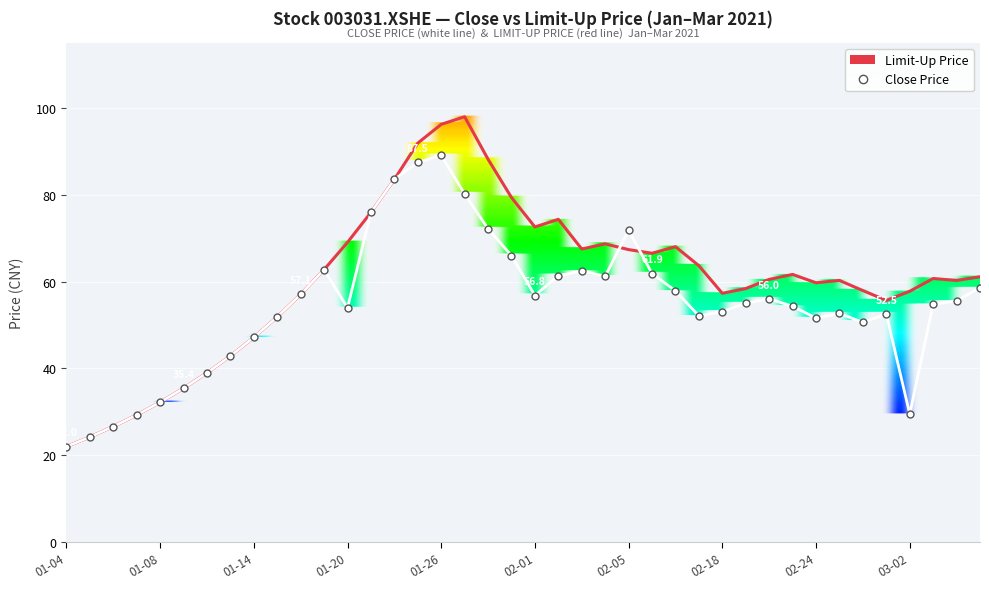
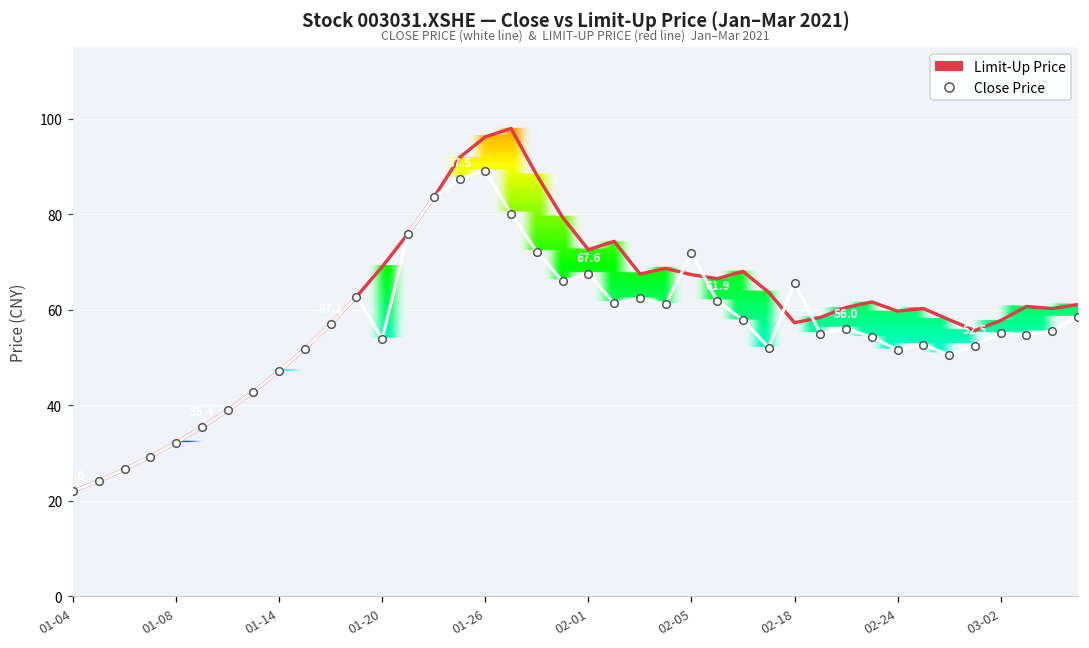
  {
    "Limit-Up Price": {
      "01-20": 69,
      "01-26": 96,
      "02-01": 73,
      "02-05": 67,
      "02-18": 57,
      "02-24": 60,
      "03-02": 58
    },
    "Close Price": {
-     "02-01": 56.8,
-     "02-18": 53,
-     "03-02": 30
+     "02-01": 67.6,
+     "02-18": 66,
+     "03-02": 55
    }
  }
